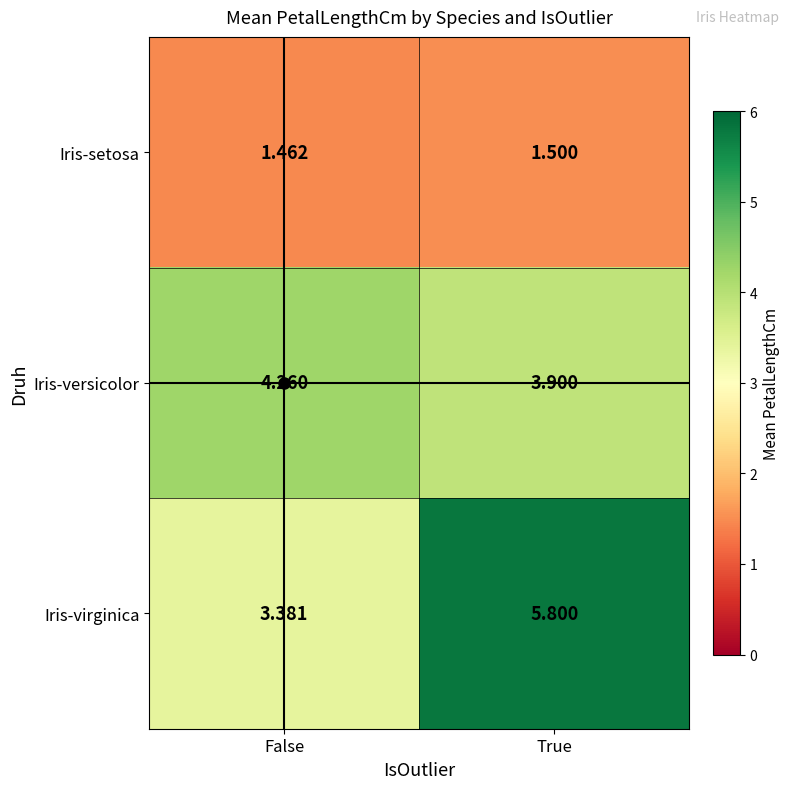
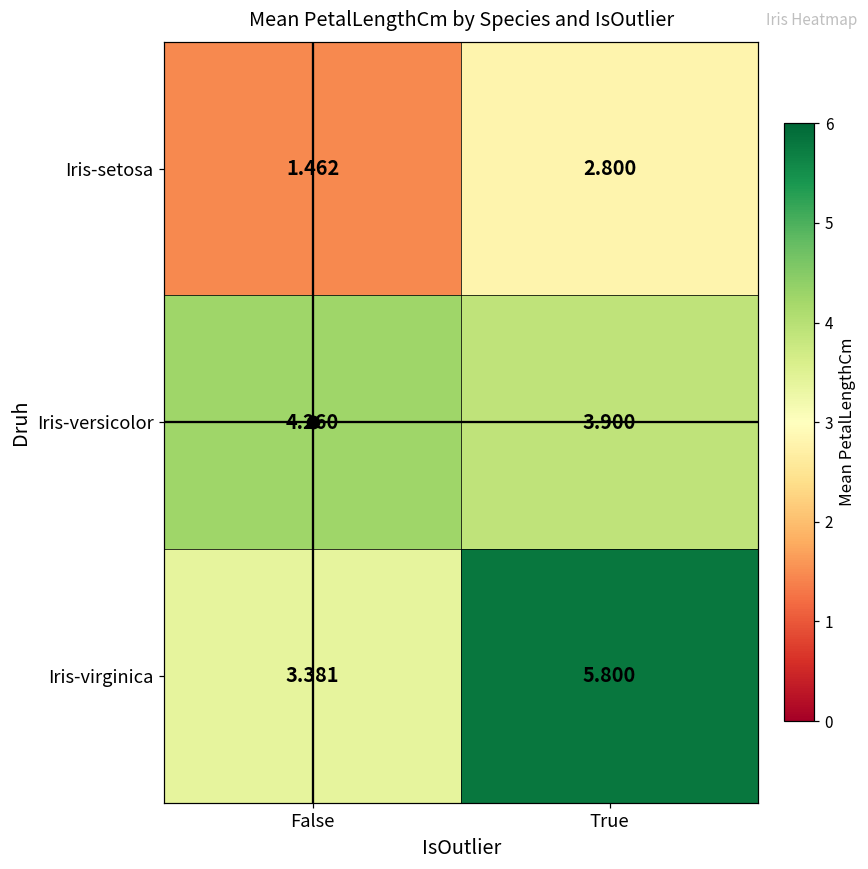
  {
    "Iris-setosa": {
      "False": 1.462,
-     "True": 1.500
+     "True": 2.800
    },
    "Iris-versicolor": {
      "True": 3.900
    },
    "Iris-virginica": {
      "False": 3.381,
      "True": 5.800
    }
  }
